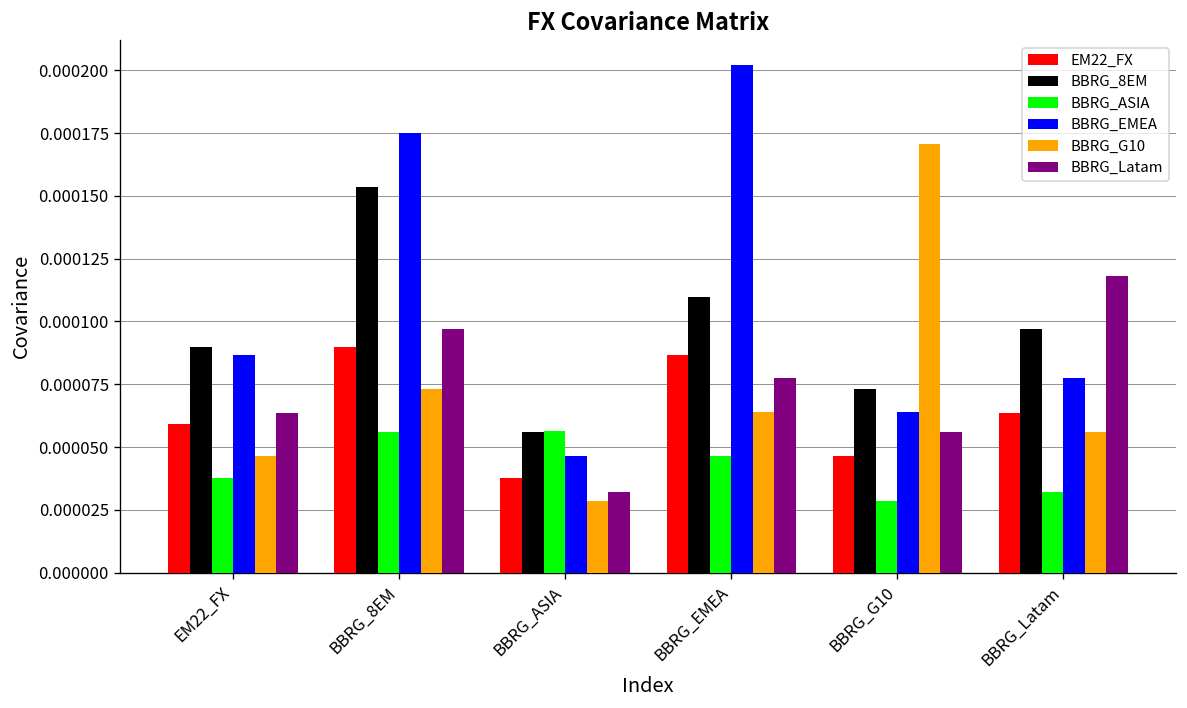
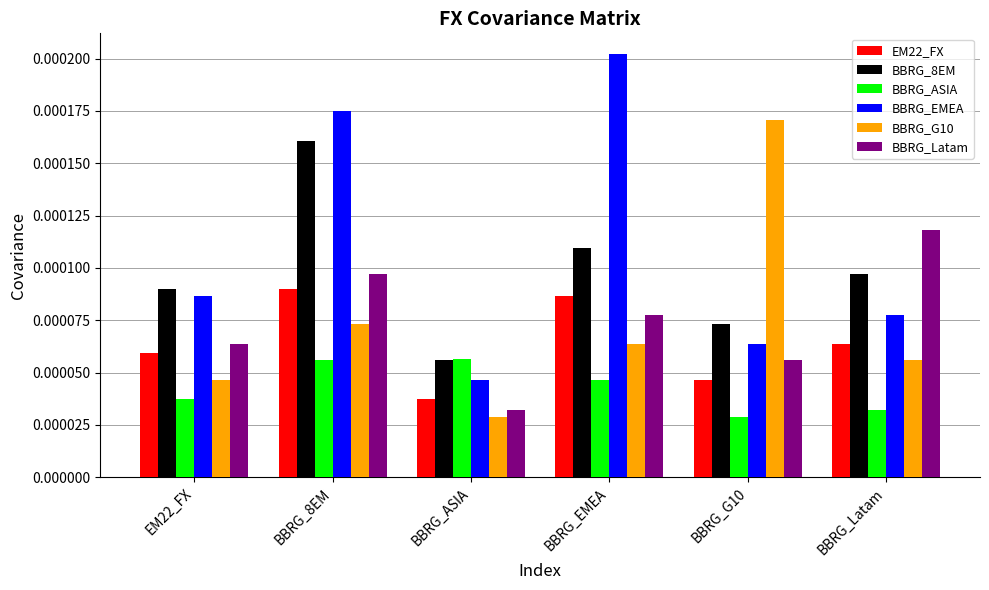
  {
    "EM22_FX": {
      "EM22_FX": 0.000059,
      "BBRG_8EM": 0.000090,
      "BBRG_ASIA": 0.000038,
      "BBRG_EMEA": 0.000086,
      "BBRG_G10": 0.000047,
      "BBRG_Latam": 0.000064
    },
    "BBRG_8EM": {
      "EM22_FX": 0.000090,
-     "BBRG_8EM": 0.000153,
+     "BBRG_8EM": 0.000160,
      "BBRG_ASIA": 0.000056,
      "BBRG_EMEA": 0.000110,
      "BBRG_G10": 0.000073,
      "BBRG_Latam": 0.000097
    },
    "BBRG_ASIA": {
      "EM22_FX": 0.000038,
      "BBRG_8EM": 0.000056,
      "BBRG_ASIA": 0.000056,
      "BBRG_EMEA": 0.000046,
      "BBRG_G10": 0.000029,
      "BBRG_Latam": 0.000032
    },
    "BBRG_EMEA": {
      "EM22_FX": 0.000086,
      "BBRG_8EM": 0.000175,
      "BBRG_ASIA": 0.000046,
      "BBRG_EMEA": 0.000202,
      "BBRG_G10": 0.000064,
      "BBRG_Latam": 0.000078
    },
    "BBRG_G10": {
      "EM22_FX": 0.000047,
      "BBRG_8EM": 0.000073,
      "BBRG_ASIA": 0.000029,
      "BBRG_EMEA": 0.000064,
      "BBRG_G10": 0.000170,
      "BBRG_Latam": 0.000056
    },
    "BBRG_Latam": {
      "EM22_FX": 0.000064,
      "BBRG_8EM": 0.000097,
      "BBRG_ASIA": 0.000032,
      "BBRG_EMEA": 0.000078,
      "BBRG_G10": 0.000056,
      "BBRG_Latam": 0.000118
    }
  }
